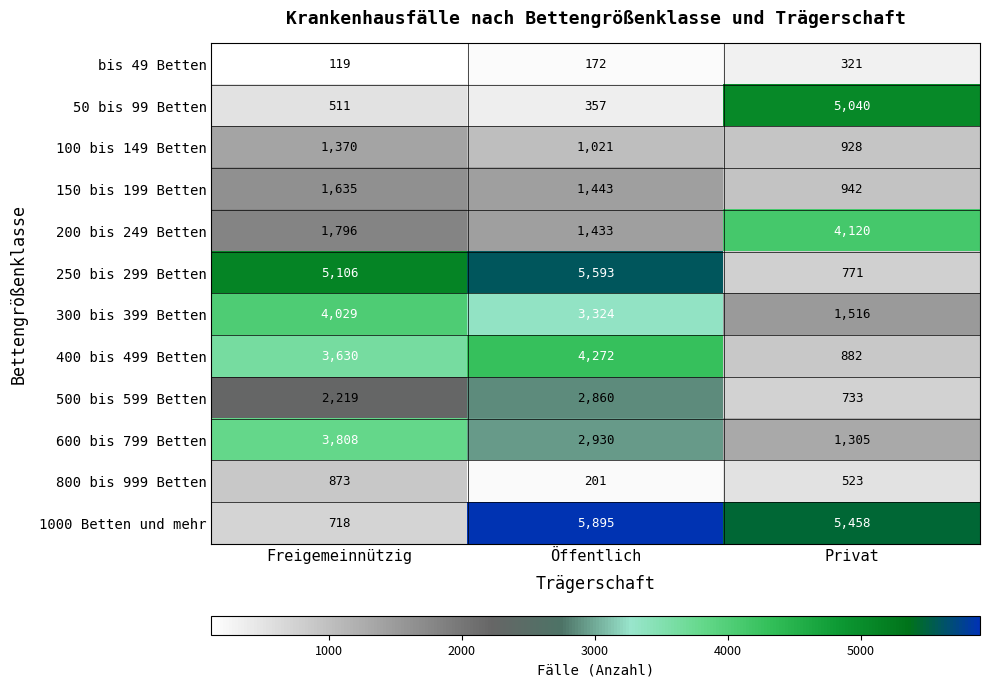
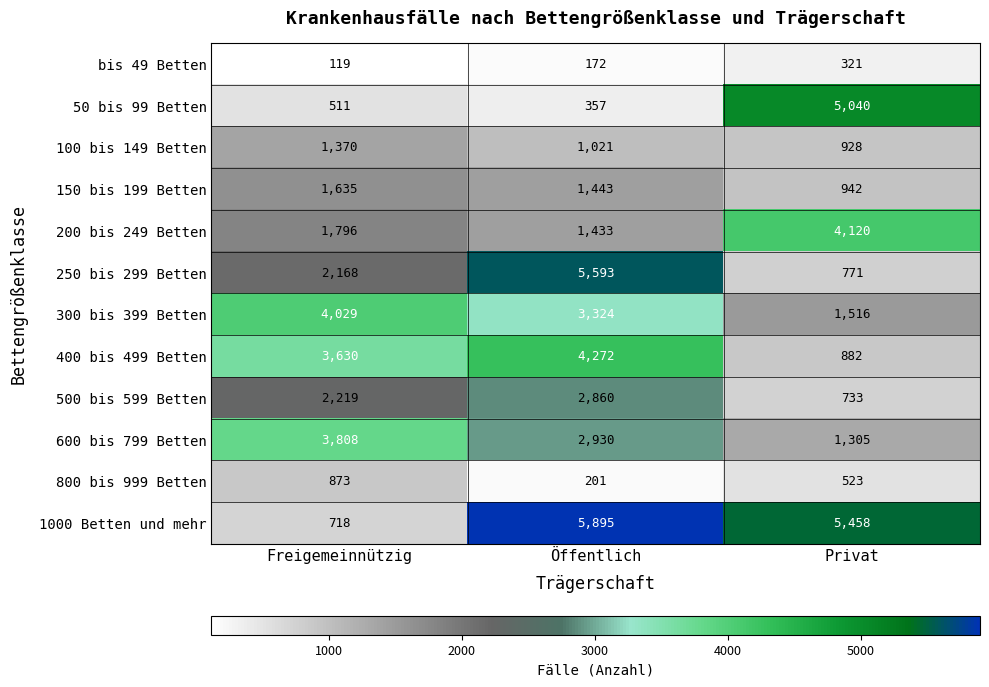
  {
    "bis 49 Betten": {
      "Freigemeinnützig": "119",
      "Öffentlich": "172",
      "Privat": "321"
    },
    "50 bis 99 Betten": {
      "Freigemeinnützig": "511",
      "Öffentlich": "357",
      "Privat": "5,040"
    },
    "100 bis 149 Betten": {
      "Freigemeinnützig": "1,370",
      "Öffentlich": "1,021",
      "Privat": "928"
    },
    "150 bis 199 Betten": {
      "Freigemeinnützig": "1,635",
      "Öffentlich": "1,443",
      "Privat": "942"
    },
    "200 bis 249 Betten": {
      "Freigemeinnützig": "1,796",
      "Öffentlich": "1,433",
      "Privat": "4,120"
    },
    "250 bis 299 Betten": {
-     "Freigemeinnützig": "5,106",
+     "Freigemeinnützig": "2,168",
      "Öffentlich": "5,593",
      "Privat": "771"
    },
    "300 bis 399 Betten": {
      "Freigemeinnützig": "4,029",
      "Öffentlich": "3,324",
      "Privat": "1,516"
    },
    "400 bis 499 Betten": {
      "Freigemeinnützig": "3,630",
      "Öffentlich": "4,272",
      "Privat": "882"
    },
    "500 bis 599 Betten": {
      "Freigemeinnützig": "2,219",
      "Öffentlich": "2,860",
      "Privat": "733"
    },
    "600 bis 799 Betten": {
      "Freigemeinnützig": "3,808",
      "Öffentlich": "2,930",
      "Privat": "1,305"
    },
    "800 bis 999 Betten": {
      "Freigemeinnützig": "873",
      "Öffentlich": "201",
      "Privat": "523"
    },
    "1000 Betten und mehr": {
      "Freigemeinnützig": "718",
      "Öffentlich": "5,895",
      "Privat": "5,458"
    }
  }
